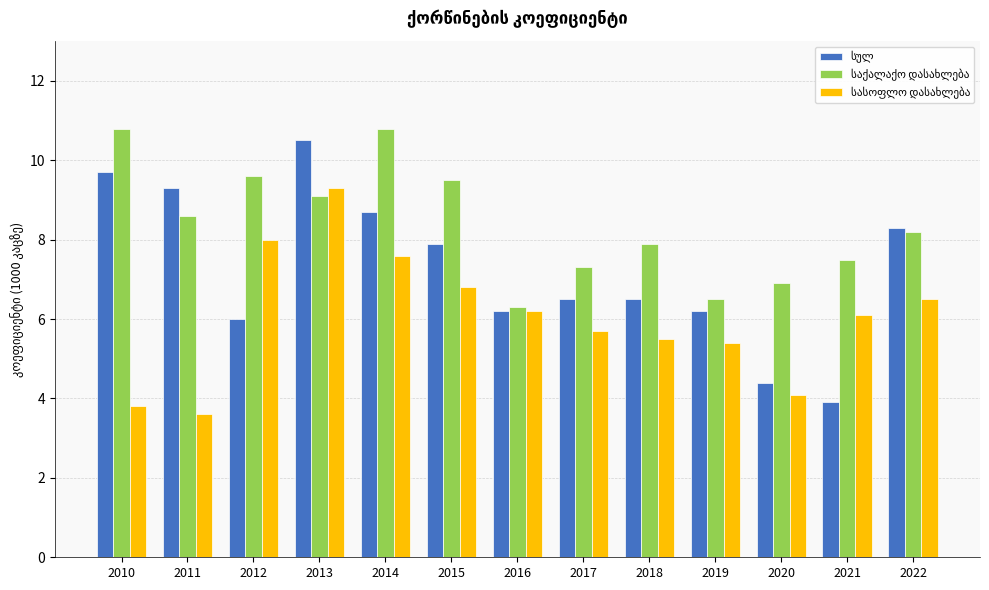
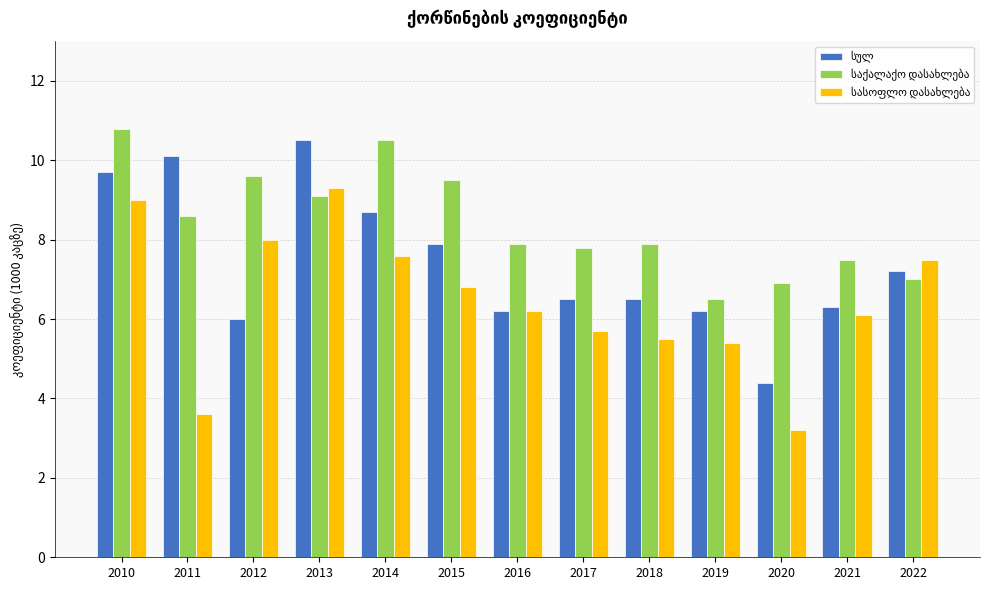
  {
    "სულ": {
      "2010": 9.7,
-     "2011": 9.3,
+     "2011": 10.1,
      "2012": 6.0,
      "2013": 10.5,
      "2014": 8.7,
      "2015": 7.9,
      "2016": 6.2,
      "2017": 6.5,
      "2018": 6.5,
      "2019": 6.2,
      "2020": 4.4,
-     "2021": 3.9,
-     "2022": 8.3
+     "2021": 6.3,
+     "2022": 7.2
    },
    "საქალაქო დასახლება": {
      "2010": 10.8,
      "2011": 8.6,
      "2012": 9.6,
      "2013": 9.1,
-     "2014": 10.8,
+     "2014": 10.5,
      "2015": 9.5,
-     "2016": 6.3,
-     "2017": 7.3,
+     "2016": 7.9,
+     "2017": 7.8,
      "2018": 7.9,
      "2019": 6.5,
      "2020": 6.9,
      "2021": 7.5,
-     "2022": 8.2
+     "2022": 7.0
    },
    "სასოფლო დასახლება": {
-     "2010": 3.8,
+     "2010": 9.0,
      "2011": 3.6,
      "2012": 8.0,
      "2013": 9.3,
      "2014": 7.6,
      "2015": 6.8,
      "2016": 6.2,
      "2017": 5.7,
      "2018": 5.5,
      "2019": 5.4,
-     "2020": 4.1,
+     "2020": 3.2,
      "2021": 6.1,
-     "2022": 6.5
+     "2022": 7.5
    }
  }
